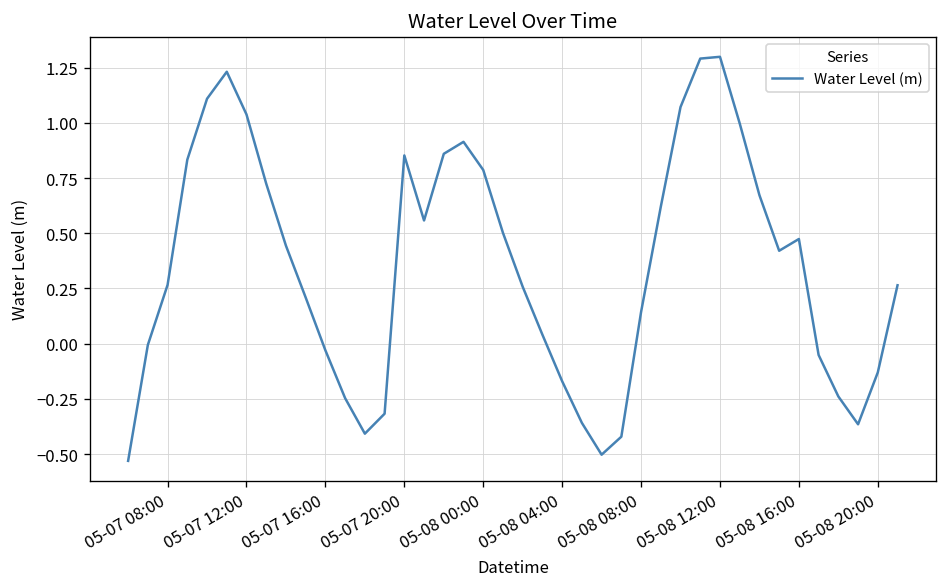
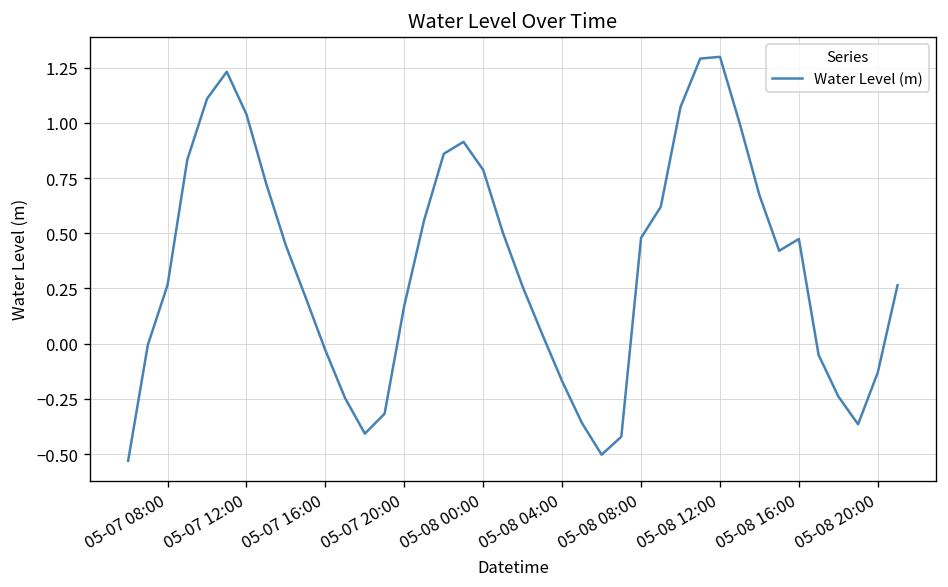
  {
    "05-07 08:00": 0.27,
    "05-07 12:00": 1.04,
    "05-07 16:00": -0.03,
-   "05-07 20:00": 0.85,
+   "05-07 20:00": 0.17,
    "05-08 00:00": 0.79,
    "05-08 04:00": -0.17,
-   "05-08 08:00": 0.14,
+   "05-08 08:00": 0.48,
    "05-08 12:00": 1.30,
    "05-08 16:00": 0.47,
    "05-08 20:00": -0.13
  }
